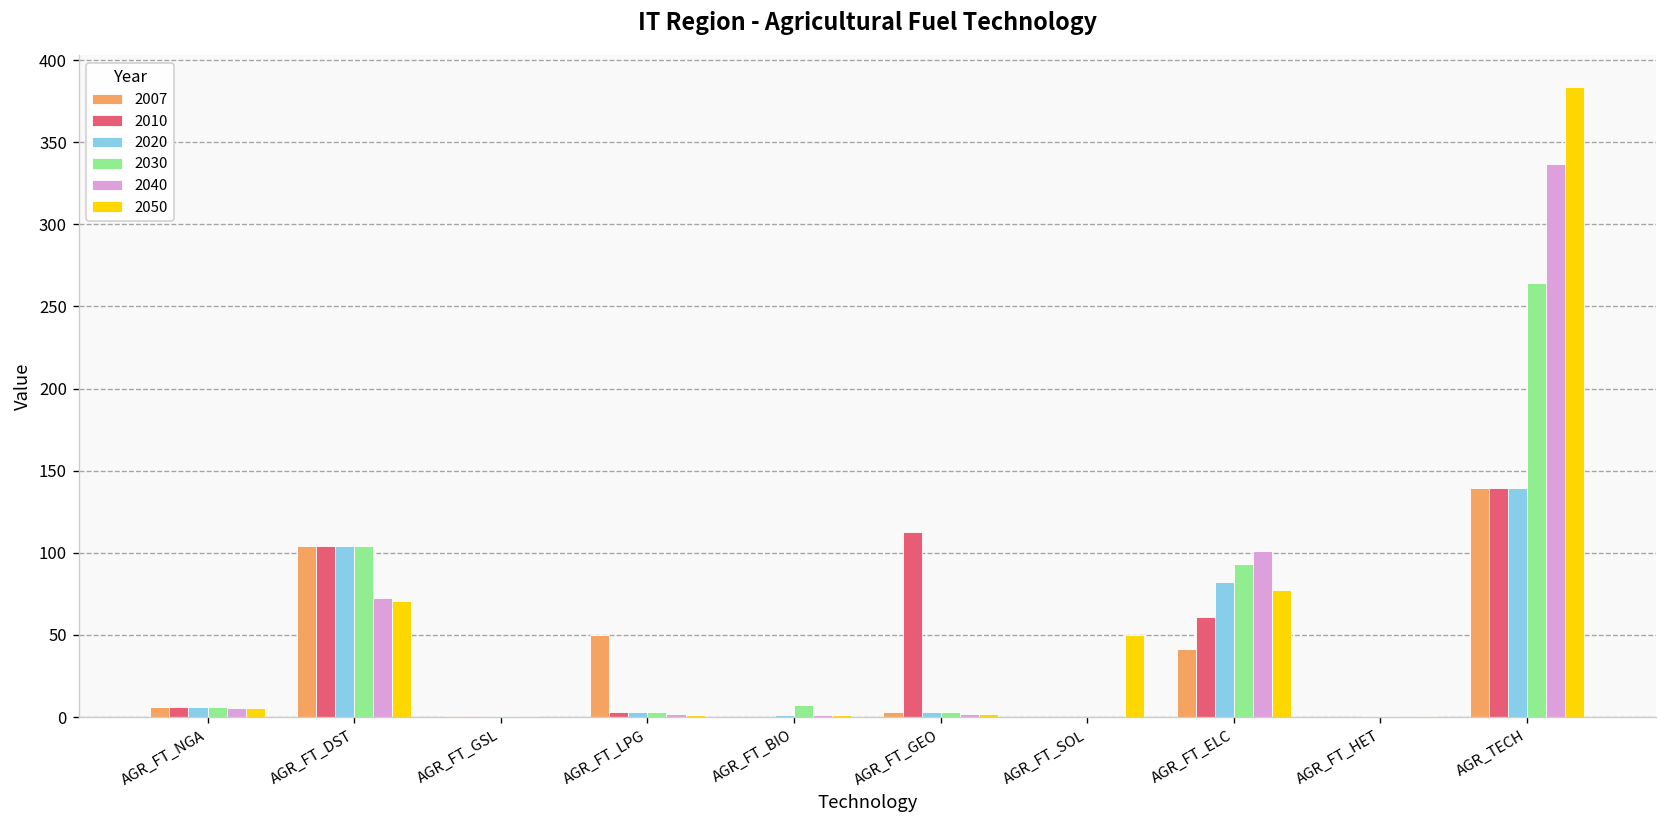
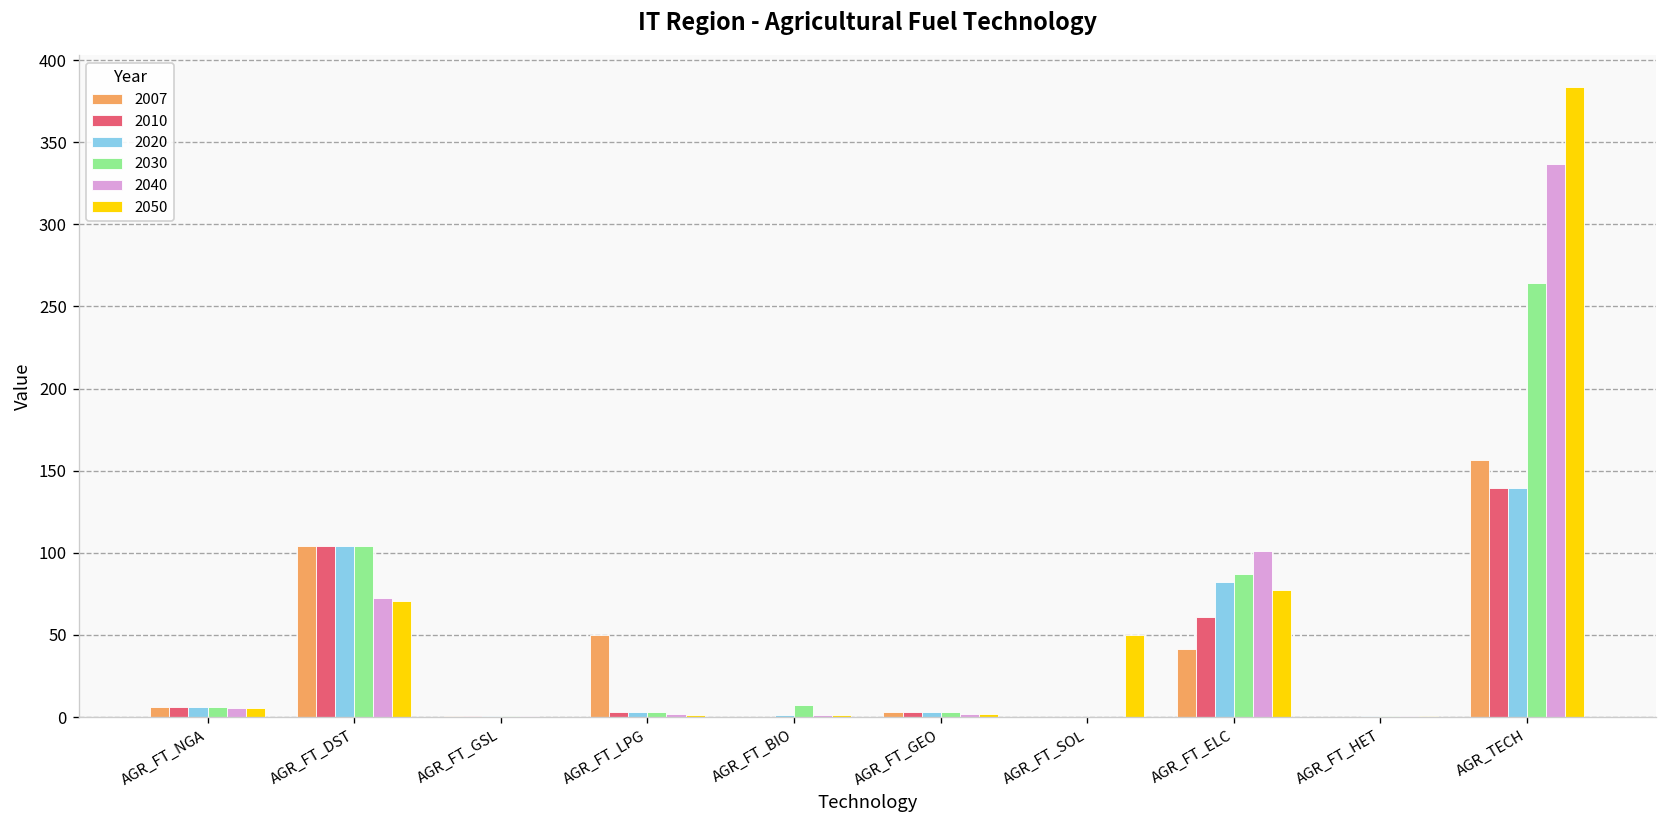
  {
    "2007": {
      "AGR_FT_NGA": 6,
      "AGR_FT_DST": 104,
      "AGR_FT_LPG": 50,
      "AGR_FT_GEO": 3,
      "AGR_FT_ELC": 41,
-     "AGR_TECH": 140
+     "AGR_TECH": 157
    },
    "2010": {
      "AGR_FT_NGA": 6,
      "AGR_FT_DST": 104,
      "AGR_FT_LPG": 3,
-     "AGR_FT_GEO": 113,
+     "AGR_FT_GEO": 3,
      "AGR_FT_ELC": 61,
      "AGR_TECH": 140
    },
    "2020": {
      "AGR_FT_NGA": 6,
      "AGR_FT_DST": 104,
      "AGR_FT_LPG": 3,
      "AGR_FT_GEO": 3,
      "AGR_FT_ELC": 83,
      "AGR_TECH": 140
    },
    "2030": {
      "AGR_FT_NGA": 6,
      "AGR_FT_DST": 104,
      "AGR_FT_LPG": 3,
      "AGR_FT_BIO": 7,
      "AGR_FT_GEO": 3,
-     "AGR_FT_ELC": 93,
+     "AGR_FT_ELC": 87,
      "AGR_TECH": 264
    },
    "2040": {
      "AGR_FT_NGA": 6,
      "AGR_FT_DST": 72,
      "AGR_FT_LPG": 2,
      "AGR_FT_GEO": 2,
      "AGR_FT_ELC": 101,
      "AGR_TECH": 337
    },
    "2050": {
      "AGR_FT_NGA": 6,
      "AGR_FT_DST": 71,
      "AGR_FT_GEO": 2,
      "AGR_FT_SOL": 50,
      "AGR_FT_ELC": 77,
      "AGR_TECH": 384
    }
  }
